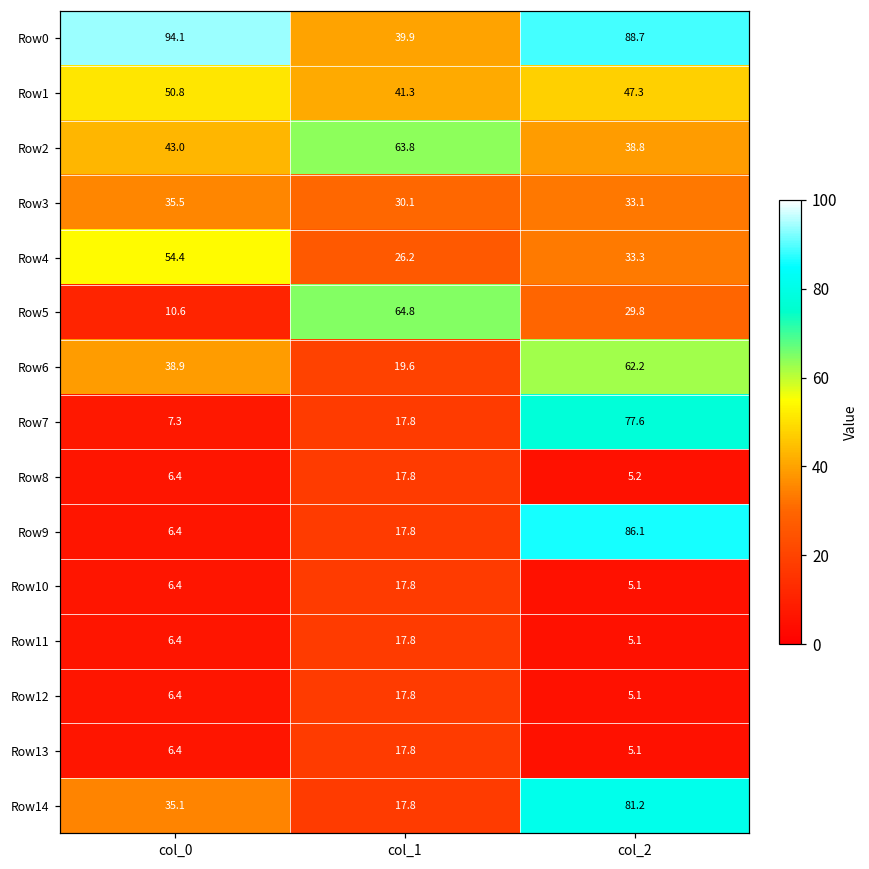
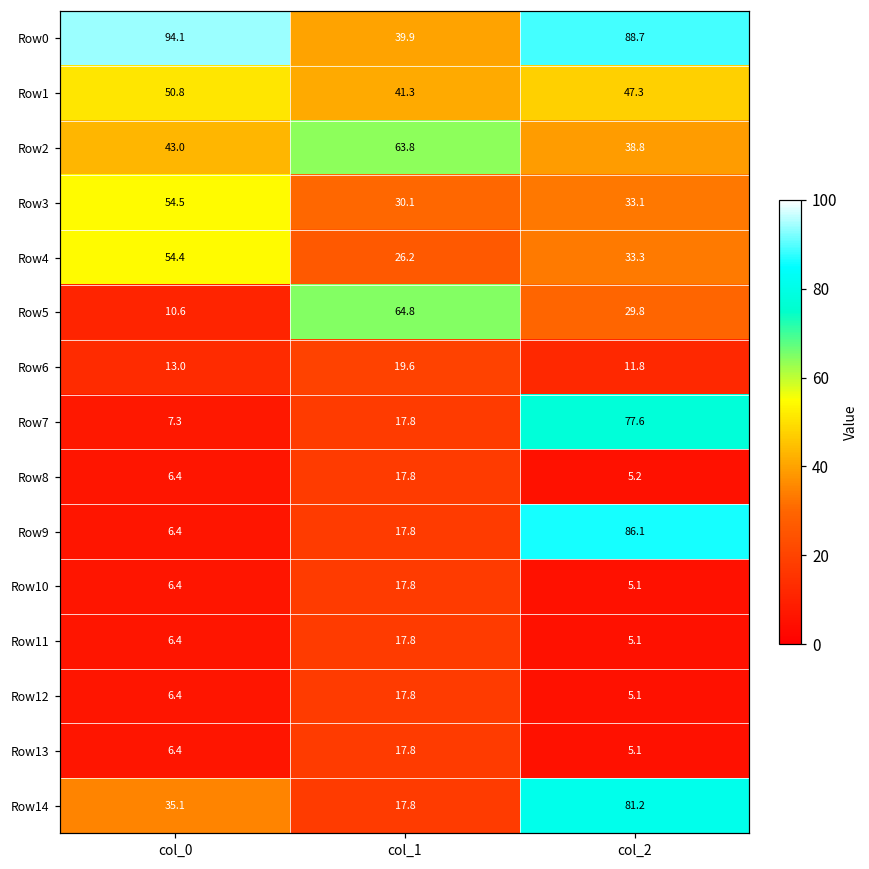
  {
    "Row0": {
      "col_0": 94.1,
      "col_1": 39.9,
      "col_2": 88.7
    },
    "Row1": {
      "col_0": 50.8,
      "col_1": 41.3,
      "col_2": 47.3
    },
    "Row2": {
      "col_0": 43.0,
      "col_1": 63.8,
      "col_2": 38.8
    },
    "Row3": {
-     "col_0": 35.5,
+     "col_0": 54.5,
      "col_1": 30.1,
      "col_2": 33.1
    },
    "Row4": {
      "col_0": 54.4,
      "col_1": 26.2,
      "col_2": 33.3
    },
    "Row5": {
      "col_0": 10.6,
      "col_1": 64.8,
      "col_2": 29.8
    },
    "Row6": {
-     "col_0": 38.9,
+     "col_0": 13.0,
      "col_1": 19.6,
-     "col_2": 62.2
+     "col_2": 11.8
    },
    "Row7": {
      "col_0": 7.3,
      "col_1": 17.8,
      "col_2": 77.6
    },
    "Row8": {
      "col_0": 6.4,
      "col_1": 17.8,
      "col_2": 5.2
    },
    "Row9": {
      "col_0": 6.4,
      "col_1": 17.8,
      "col_2": 86.1
    },
    "Row10": {
      "col_0": 6.4,
      "col_1": 17.8,
      "col_2": 5.1
    },
    "Row11": {
      "col_0": 6.4,
      "col_1": 17.8,
      "col_2": 5.1
    },
    "Row12": {
      "col_0": 6.4,
      "col_1": 17.8,
      "col_2": 5.1
    },
    "Row13": {
      "col_0": 6.4,
      "col_1": 17.8,
      "col_2": 5.1
    },
    "Row14": {
      "col_0": 35.1,
      "col_1": 17.8,
      "col_2": 81.2
    }
  }
